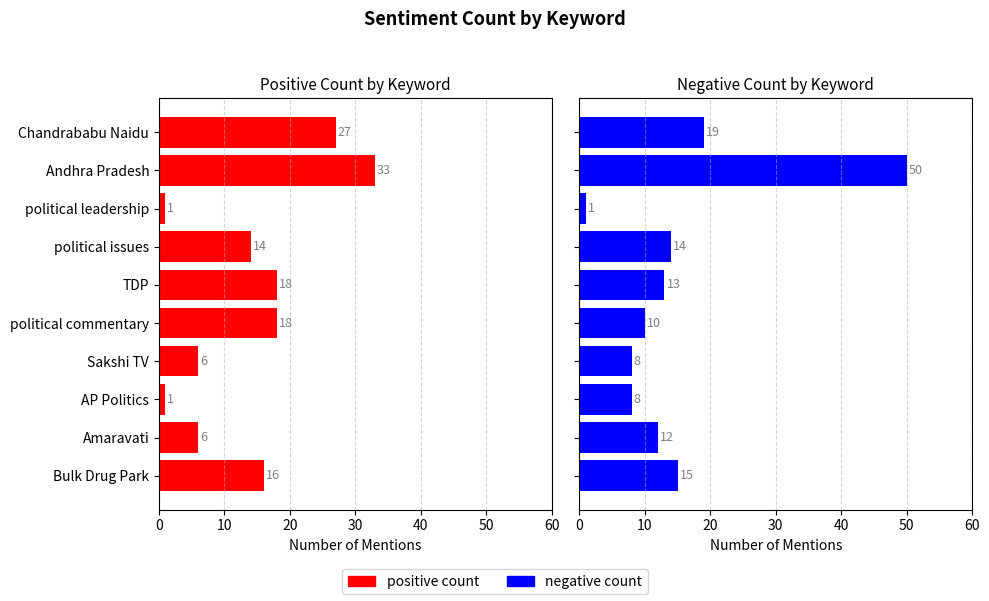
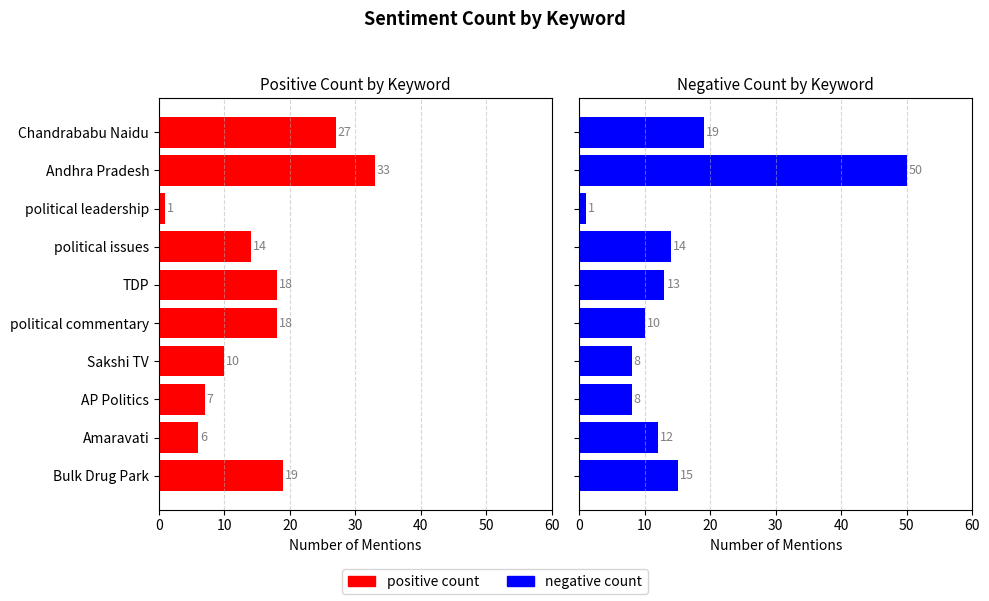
  {
    "Positive Count by Keyword": {
      "Chandrababu Naidu": 27,
      "Andhra Pradesh": 33,
      "political leadership": 1,
      "political issues": 14,
      "TDP": 18,
      "political commentary": 18,
-     "Sakshi TV": 6,
-     "AP Politics": 1,
+     "Sakshi TV": 10,
+     "AP Politics": 7,
      "Amaravati": 6,
-     "Bulk Drug Park": 16
+     "Bulk Drug Park": 19
    }
  }
